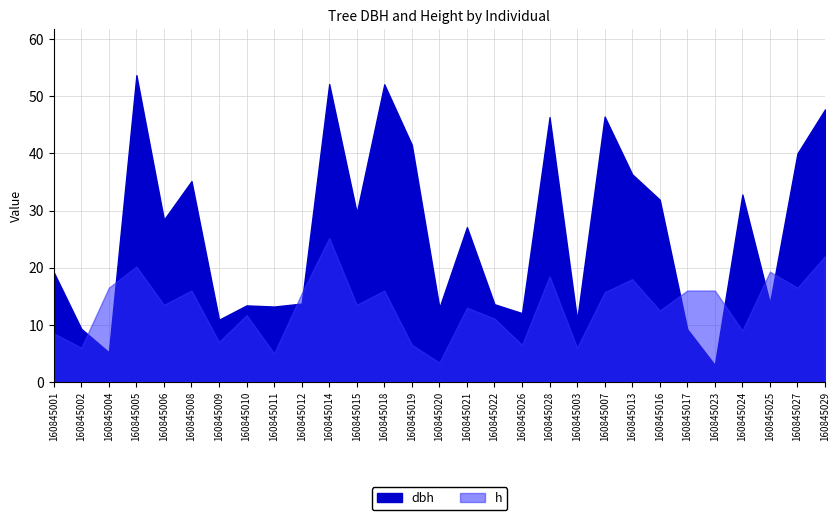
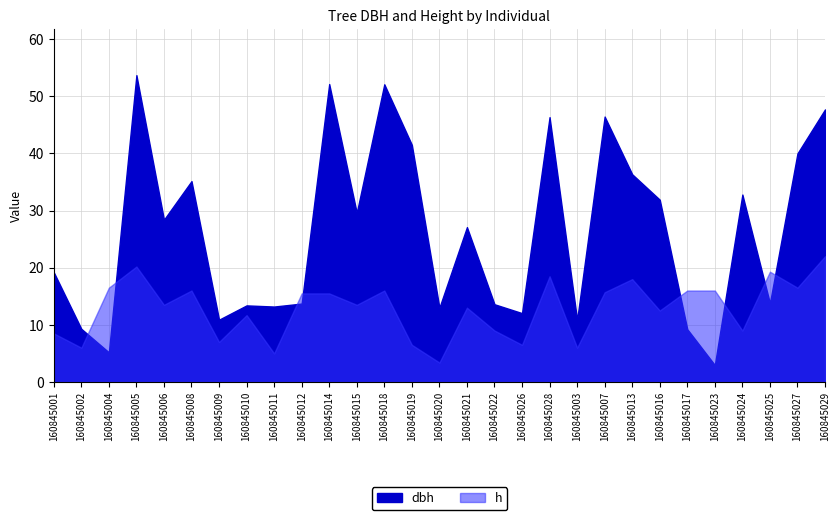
  {
    "dbh": {
      "160845001": 19,
      "160845002": 9,
      "160845004": 5,
      "160845005": 54,
      "160845006": 28,
      "160845008": 35,
      "160845009": 11,
      "160845010": 13,
      "160845011": 13,
      "160845012": 14,
      "160845014": 52,
      "160845015": 30,
      "160845018": 52,
      "160845019": 42,
      "160845020": 13,
      "160845021": 27,
      "160845022": 14,
      "160845026": 12,
      "160845028": 46,
      "160845003": 11,
      "160845007": 46,
      "160845013": 36,
      "160845016": 32,
      "160845017": 9,
      "160845023": 3,
      "160845024": 33,
      "160845025": 14,
      "160845027": 40,
      "160845029": 48
    },
    "h": {
      "160845001": 9,
      "160845002": 6,
      "160845004": 17,
      "160845005": 20,
      "160845006": 14,
      "160845008": 16,
      "160845009": 7,
      "160845010": 12,
      "160845011": 5,
      "160845012": 16,
-     "160845014": 25,
+     "160845014": 16,
      "160845015": 14,
      "160845018": 16,
      "160845019": 7,
      "160845020": 3,
      "160845021": 13,
-     "160845022": 11,
+     "160845022": 9,
      "160845026": 7,
      "160845028": 19,
      "160845003": 6,
      "160845007": 16,
      "160845013": 18,
      "160845016": 13,
      "160845017": 16,
      "160845023": 16,
      "160845024": 9,
      "160845025": 19,
      "160845027": 17,
      "160845029": 22
    }
  }
